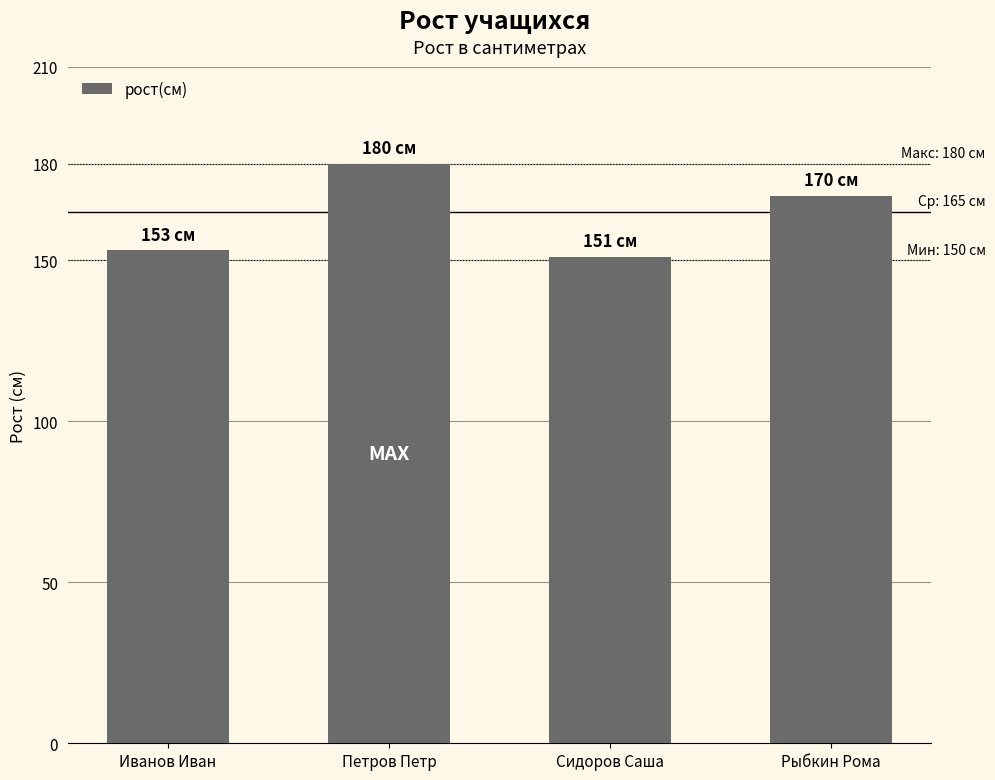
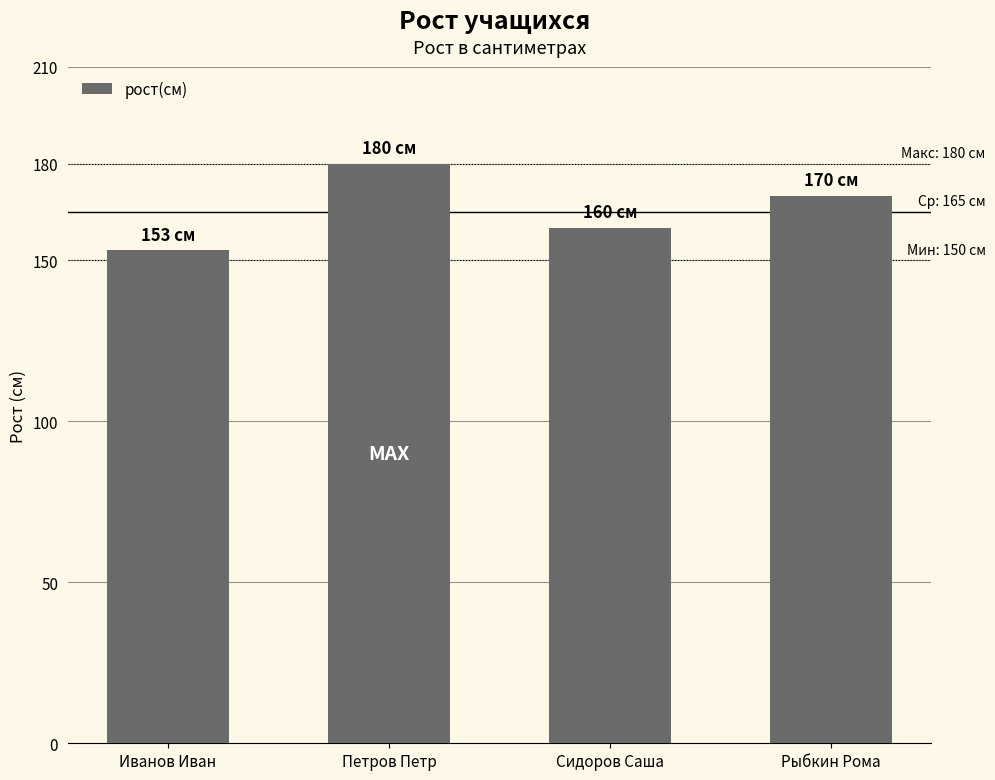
  {
    "Иванов Иван": 153,
    "Петров Петр": 180,
-   "Сидоров Саша": 151,
+   "Сидоров Саша": 160,
    "Рыбкин Рома": 170
  }
